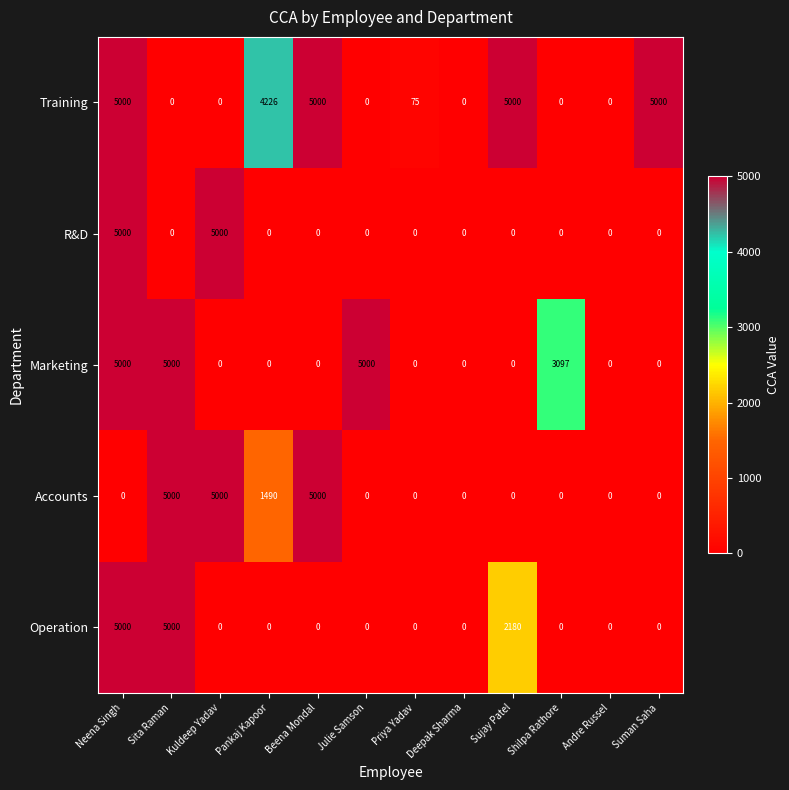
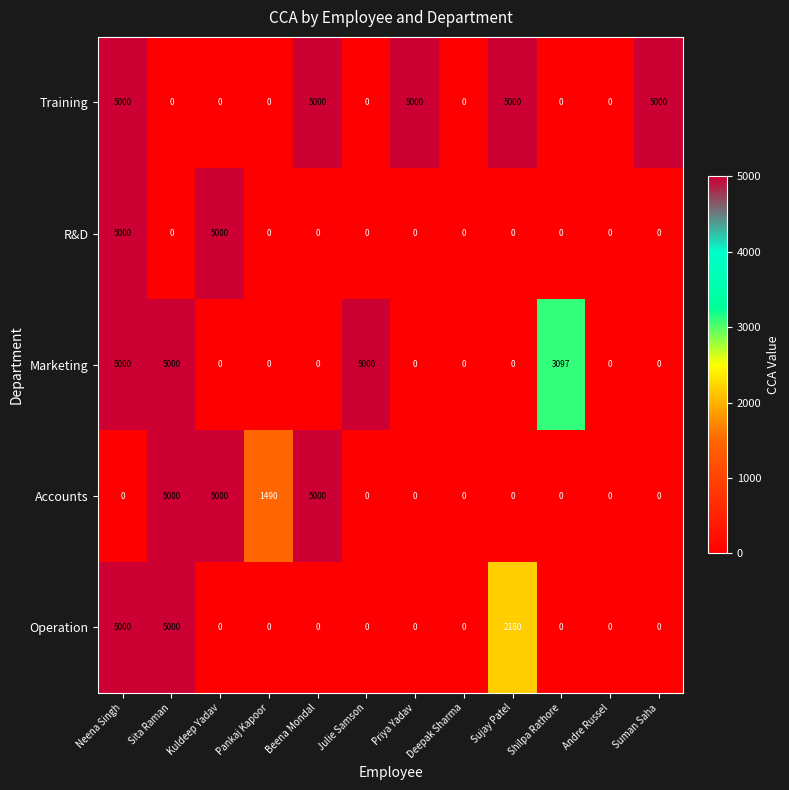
  {
    "Training": {
      "Neena Singh": 5000,
      "Sita Raman": 0,
      "Kuldeep Yadav": 0,
-     "Pankaj Kapoor": 4226,
+     "Pankaj Kapoor": 0,
      "Beena Mondal": 5000,
      "Julie Samson": 0,
-     "Priya Yadav": 75,
+     "Priya Yadav": 5000,
      "Deepak Sharma": 0,
      "Sujay Patel": 5000,
      "Shilpa Rathore": 0,
      "Andre Russel": 0,
      "Suman Saha": 5000
    },
    "R&D": {
      "Neena Singh": 5000,
      "Sita Raman": 0,
      "Kuldeep Yadav": 5000,
      "Pankaj Kapoor": 0,
      "Beena Mondal": 0,
      "Julie Samson": 0,
      "Priya Yadav": 0,
      "Deepak Sharma": 0,
      "Sujay Patel": 0,
      "Shilpa Rathore": 0,
      "Andre Russel": 0,
      "Suman Saha": 0
    },
    "Marketing": {
      "Neena Singh": 5000,
      "Sita Raman": 5000,
      "Kuldeep Yadav": 0,
      "Pankaj Kapoor": 0,
      "Beena Mondal": 0,
      "Julie Samson": 5000,
      "Priya Yadav": 0,
      "Deepak Sharma": 0,
      "Sujay Patel": 0,
      "Shilpa Rathore": 3097,
      "Andre Russel": 0,
      "Suman Saha": 0
    },
    "Accounts": {
      "Neena Singh": 0,
      "Sita Raman": 5000,
      "Kuldeep Yadav": 5000,
      "Pankaj Kapoor": 1490,
      "Beena Mondal": 5000,
      "Julie Samson": 0,
      "Priya Yadav": 0,
      "Deepak Sharma": 0,
      "Sujay Patel": 0,
      "Shilpa Rathore": 0,
      "Andre Russel": 0,
      "Suman Saha": 0
    },
    "Operation": {
      "Neena Singh": 5000,
      "Sita Raman": 5000,
      "Kuldeep Yadav": 0,
      "Pankaj Kapoor": 0,
      "Beena Mondal": 0,
      "Julie Samson": 0,
      "Priya Yadav": 0,
      "Deepak Sharma": 0,
      "Sujay Patel": 2180,
      "Shilpa Rathore": 0,
      "Andre Russel": 0,
      "Suman Saha": 0
    }
  }
